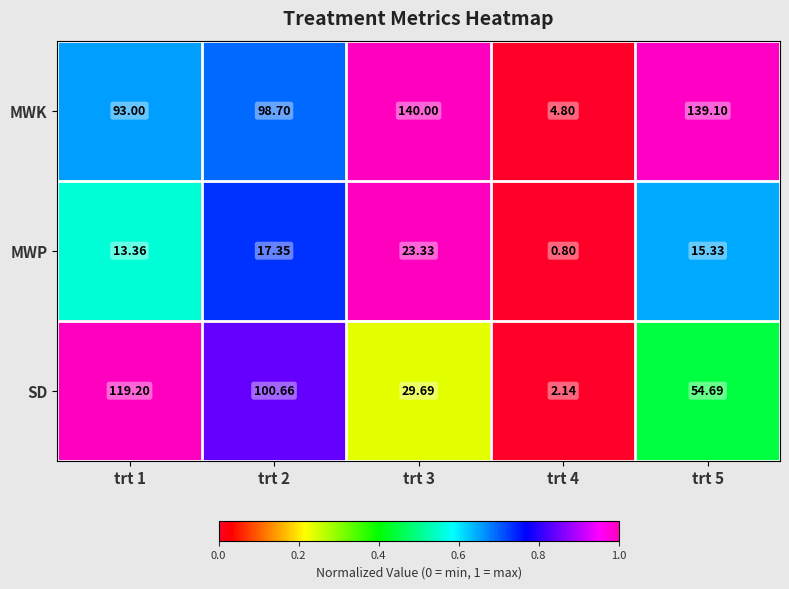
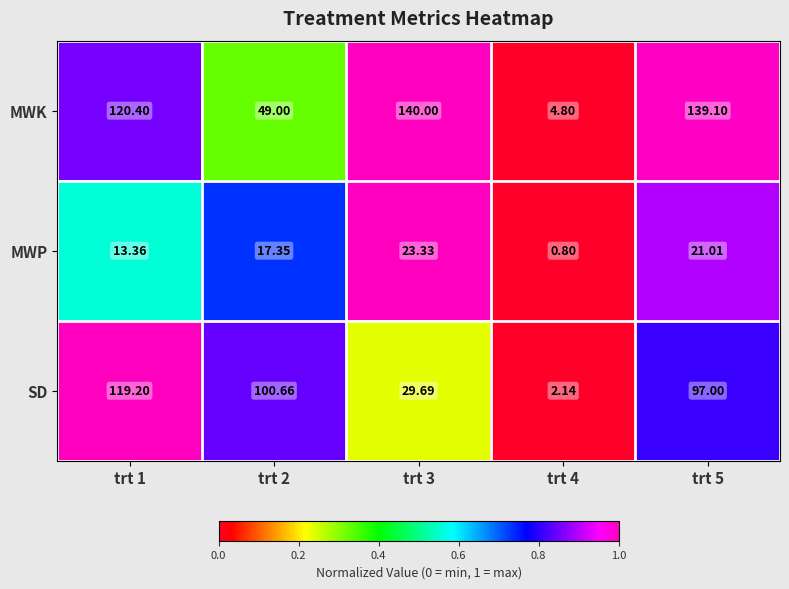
  {
    "MWK": {
-     "trt 1": 93.00,
-     "trt 2": 98.70
+     "trt 1": 120.40,
+     "trt 2": 49.00
    },
    "MWP": {
-     "trt 5": 15.33
+     "trt 5": 21.01
    },
    "SD": {
-     "trt 5": 54.69
+     "trt 5": 97.00
    }
  }
